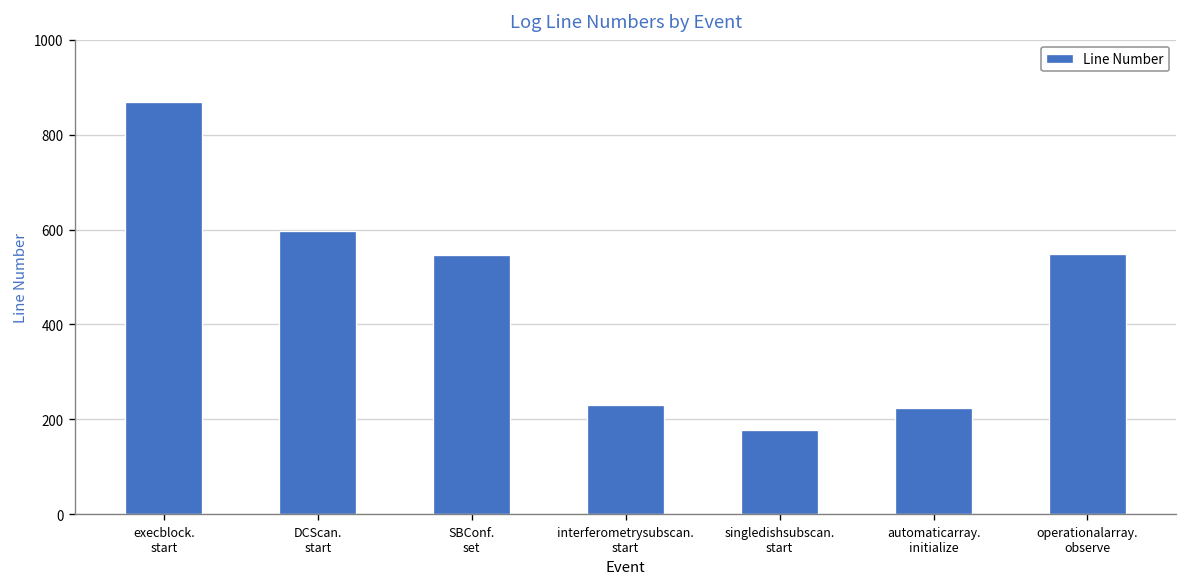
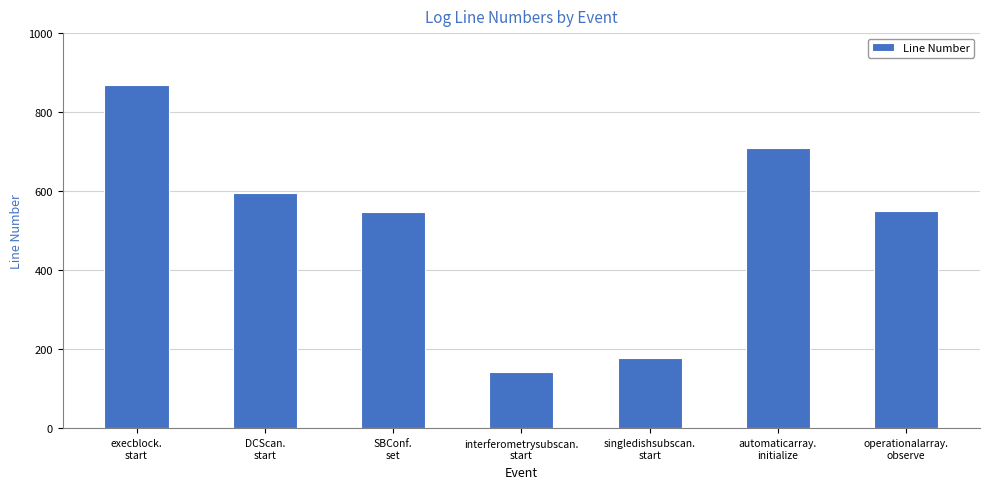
  {
    "execblock. start": 870,
    "DCScan. start": 600,
    "SBConf. set": 550,
-   "interferometrysubscan. start": 230,
+   "interferometrysubscan. start": 140,
    "singledishsubscan. start": 180,
-   "automaticarray. initialize": 220,
+   "automaticarray. initialize": 710,
    "operationalarray. observe": 550
  }
